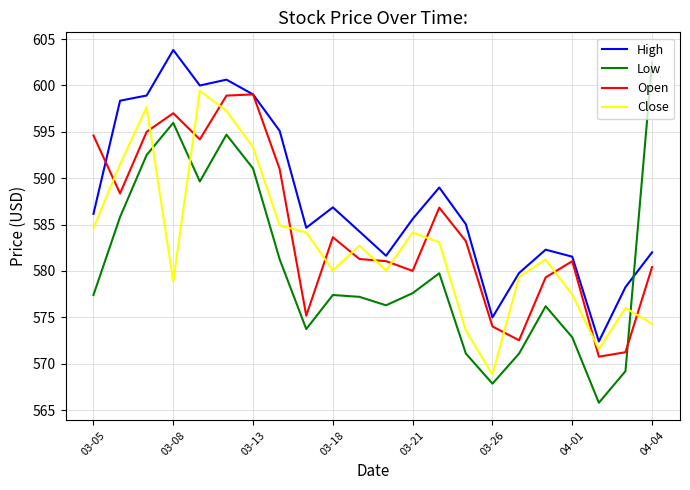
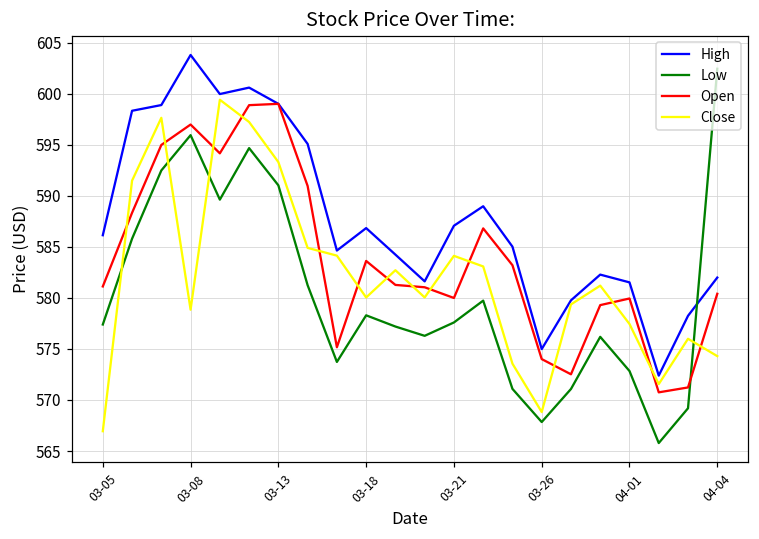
  {
    "High": {
      "03-05": 586,
      "03-08": 604,
      "03-18": 587,
-     "03-21": 586,
+     "03-21": 587,
      "03-26": 575,
      "04-01": 582,
      "04-04": 582
    },
    "Low": {
      "03-05": 577,
      "03-08": 596,
      "03-13": 591,
-     "03-18": 577,
+     "03-18": 578,
      "03-21": 578,
      "03-26": 568,
      "04-01": 573
    },
    "Open": {
-     "03-05": 595,
+     "03-05": 581,
      "03-08": 597,
      "03-18": 584,
      "03-21": 580,
      "03-26": 574,
-     "04-01": 581,
+     "04-01": 580,
      "04-04": 580
    },
    "Close": {
-     "03-05": 585,
+     "03-05": 567,
      "03-08": 579,
      "03-13": 593,
      "03-18": 580,
      "03-21": 584,
      "03-26": 569,
      "04-01": 577,
      "04-04": 574
    }
  }
